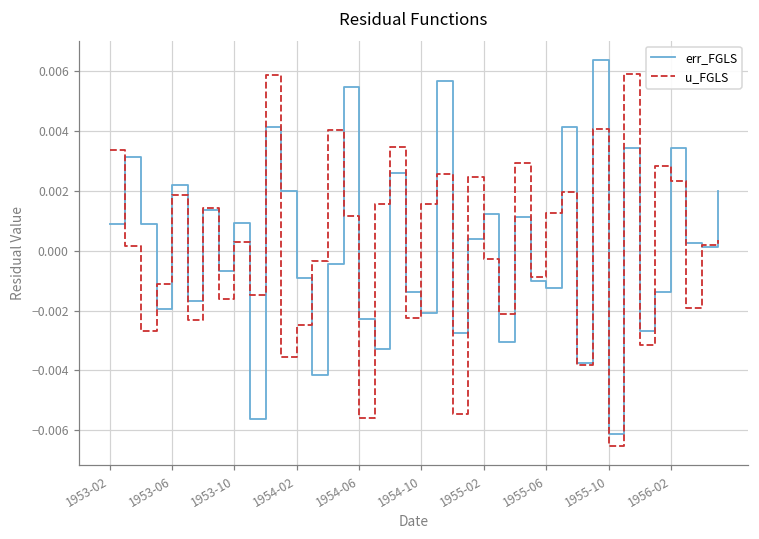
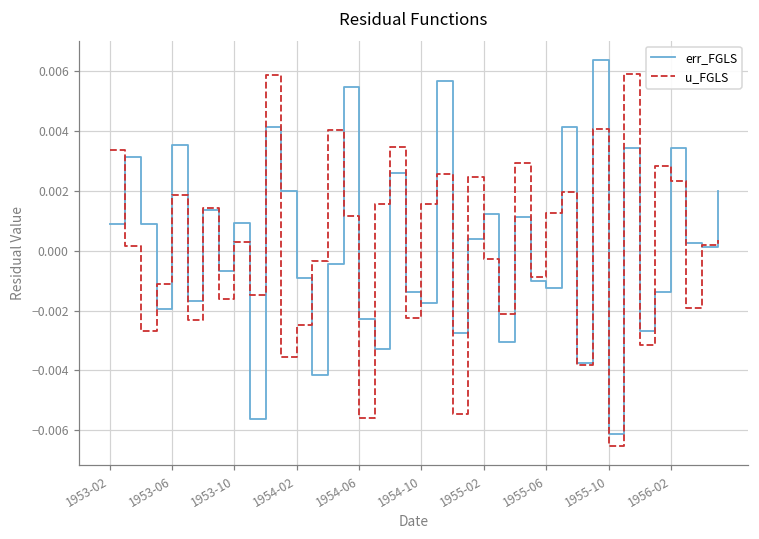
  {
    "err_FGLS": {
      "1953-02": 0.0009,
-     "1953-06": 0.0022,
+     "1953-06": 0.0035,
      "1953-10": 0.0009,
      "1954-02": -0.0009,
      "1954-06": -0.0023,
-     "1954-10": -0.0021,
+     "1954-10": -0.0017,
      "1955-02": 0.0012,
      "1955-06": -0.0012,
      "1955-10": -0.0061,
      "1956-02": 0.0034
    },
    "u_FGLS": {
      "1953-02": 0.0034,
      "1953-06": 0.0019,
      "1953-10": 0.0003,
      "1954-02": -0.0025,
      "1954-06": -0.0056,
      "1954-10": 0.0016,
      "1955-02": -0.0003,
      "1955-06": 0.0012,
      "1955-10": -0.0065,
      "1956-02": 0.0023
    }
  }
